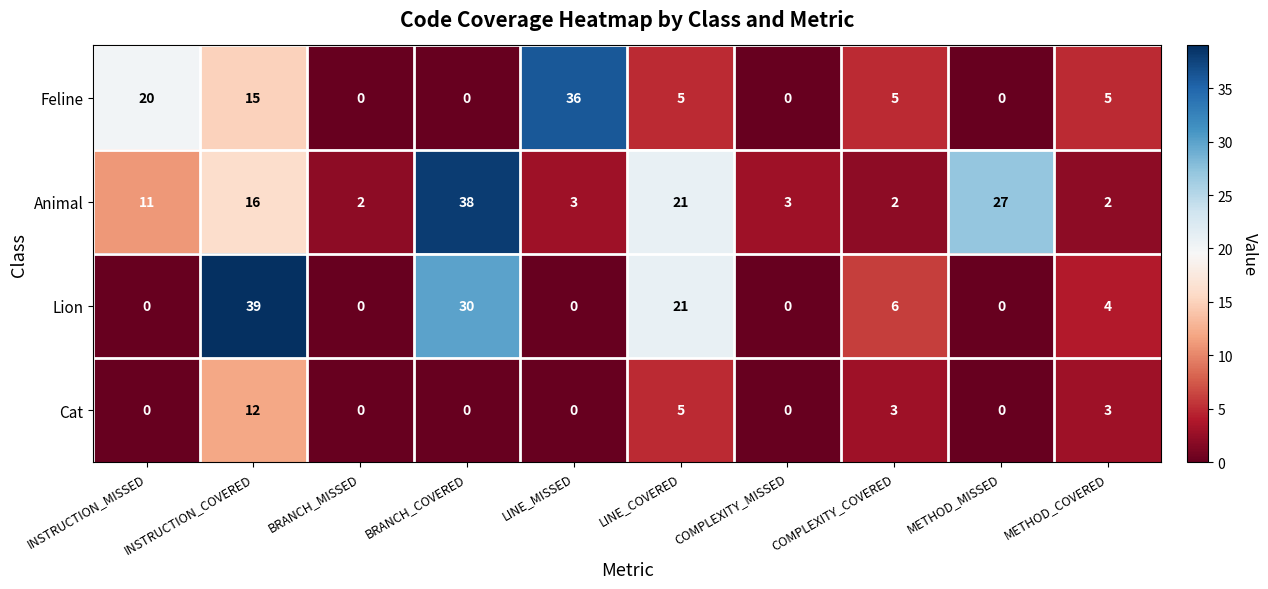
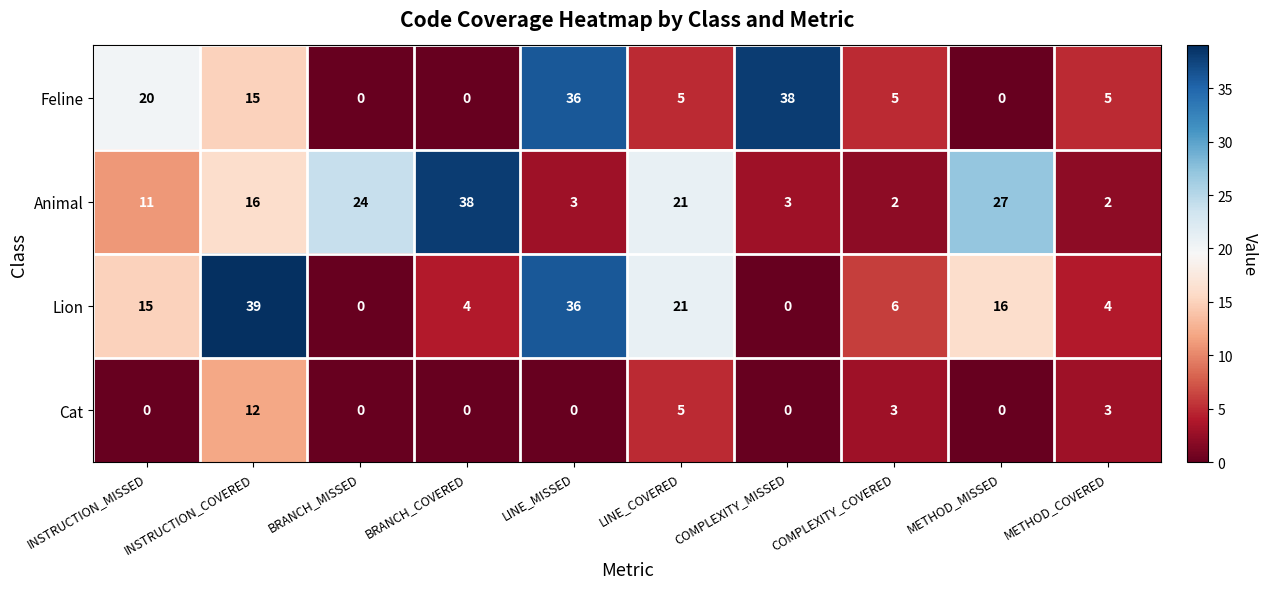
  {
    "Feline": {
      "INSTRUCTION_MISSED": 20,
      "INSTRUCTION_COVERED": 15,
      "BRANCH_MISSED": 0,
      "BRANCH_COVERED": 0,
      "LINE_MISSED": 36,
      "LINE_COVERED": 5,
-     "COMPLEXITY_MISSED": 0,
+     "COMPLEXITY_MISSED": 38,
      "COMPLEXITY_COVERED": 5,
      "METHOD_MISSED": 0,
      "METHOD_COVERED": 5
    },
    "Animal": {
      "INSTRUCTION_MISSED": 11,
      "INSTRUCTION_COVERED": 16,
-     "BRANCH_MISSED": 2,
+     "BRANCH_MISSED": 24,
      "BRANCH_COVERED": 38,
      "LINE_MISSED": 3,
      "LINE_COVERED": 21,
      "COMPLEXITY_MISSED": 3,
      "COMPLEXITY_COVERED": 2,
      "METHOD_MISSED": 27,
      "METHOD_COVERED": 2
    },
    "Lion": {
-     "INSTRUCTION_MISSED": 0,
+     "INSTRUCTION_MISSED": 15,
      "INSTRUCTION_COVERED": 39,
      "BRANCH_MISSED": 0,
-     "BRANCH_COVERED": 30,
-     "LINE_MISSED": 0,
+     "BRANCH_COVERED": 4,
+     "LINE_MISSED": 36,
      "LINE_COVERED": 21,
      "COMPLEXITY_MISSED": 0,
      "COMPLEXITY_COVERED": 6,
-     "METHOD_MISSED": 0,
+     "METHOD_MISSED": 16,
      "METHOD_COVERED": 4
    },
    "Cat": {
      "INSTRUCTION_MISSED": 0,
      "INSTRUCTION_COVERED": 12,
      "BRANCH_MISSED": 0,
      "BRANCH_COVERED": 0,
      "LINE_MISSED": 0,
      "LINE_COVERED": 5,
      "COMPLEXITY_MISSED": 0,
      "COMPLEXITY_COVERED": 3,
      "METHOD_MISSED": 0,
      "METHOD_COVERED": 3
    }
  }
